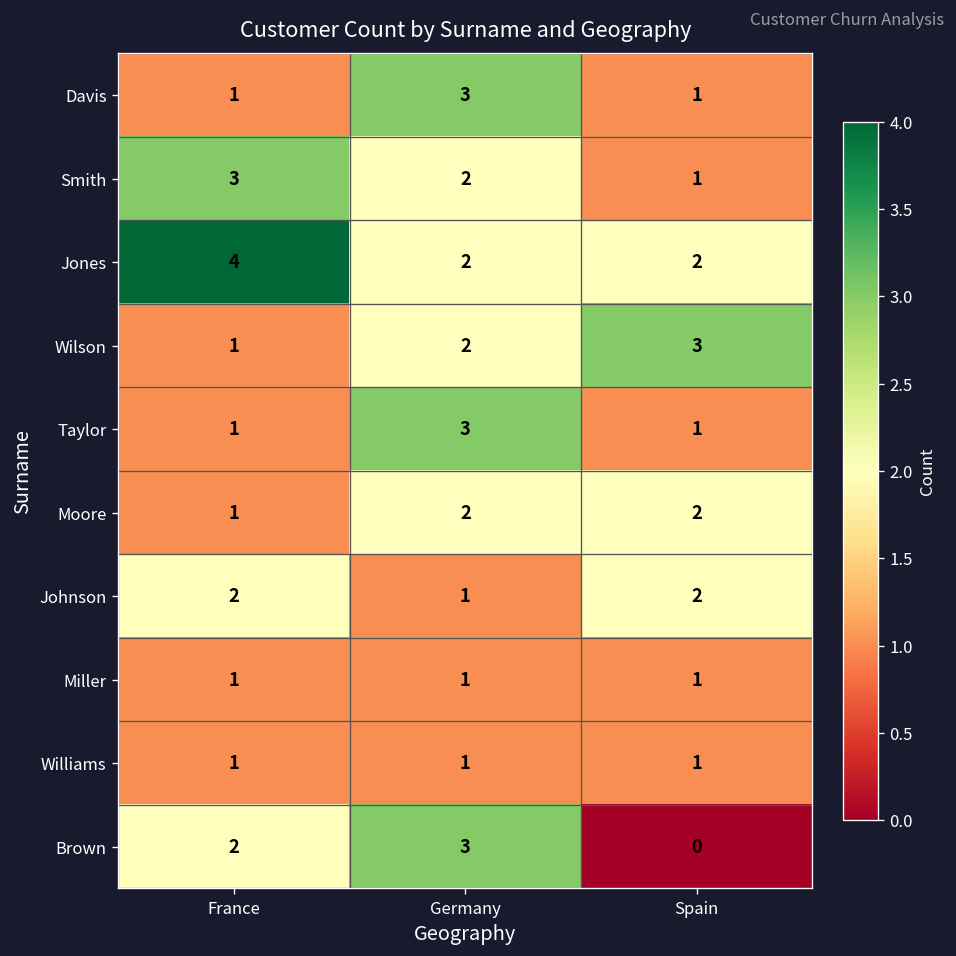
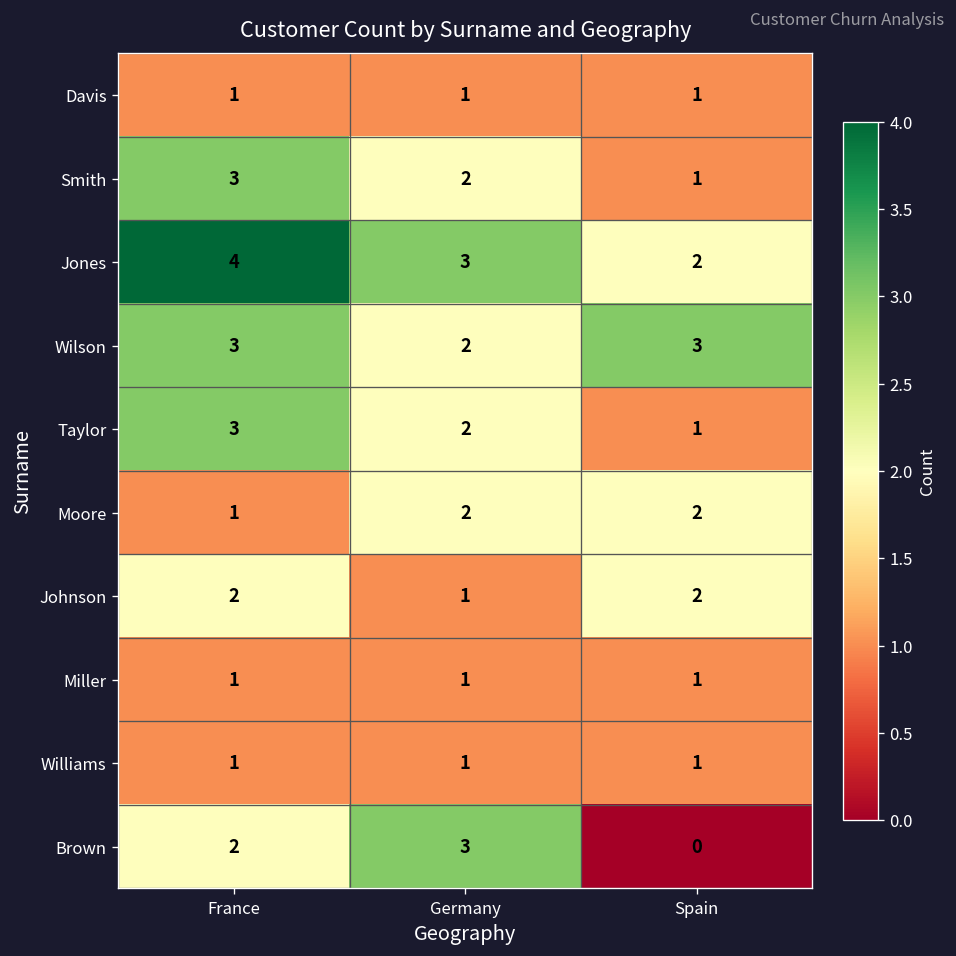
  {
    "Davis": {
      "France": 1,
-     "Germany": 3,
+     "Germany": 1,
      "Spain": 1
    },
    "Smith": {
      "France": 3,
      "Germany": 2,
      "Spain": 1
    },
    "Jones": {
      "France": 4,
-     "Germany": 2,
+     "Germany": 3,
      "Spain": 2
    },
    "Wilson": {
-     "France": 1,
+     "France": 3,
      "Germany": 2,
      "Spain": 3
    },
    "Taylor": {
-     "France": 1,
-     "Germany": 3,
+     "France": 3,
+     "Germany": 2,
      "Spain": 1
    },
    "Moore": {
      "France": 1,
      "Germany": 2,
      "Spain": 2
    },
    "Johnson": {
      "France": 2,
      "Germany": 1,
      "Spain": 2
    },
    "Miller": {
      "France": 1,
      "Germany": 1,
      "Spain": 1
    },
    "Williams": {
      "France": 1,
      "Germany": 1,
      "Spain": 1
    },
    "Brown": {
      "France": 2,
      "Germany": 3,
      "Spain": 0
    }
  }
